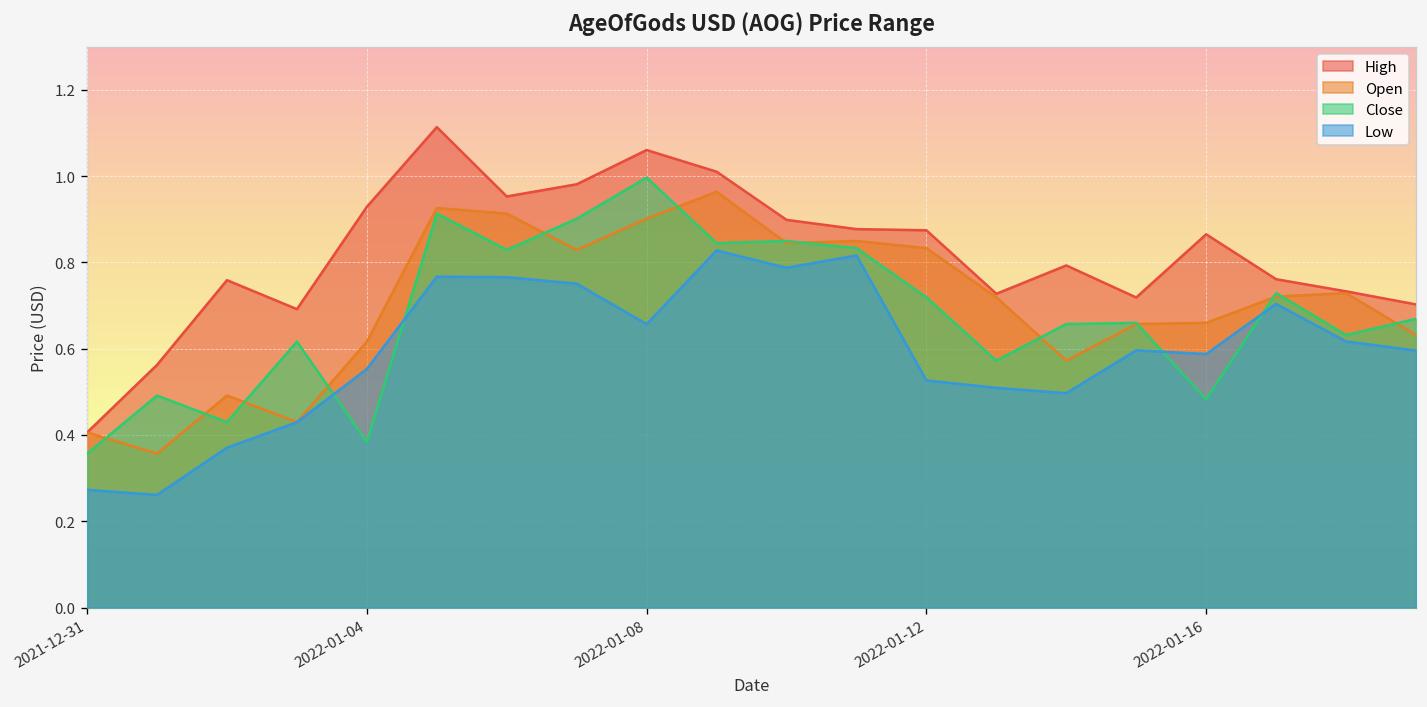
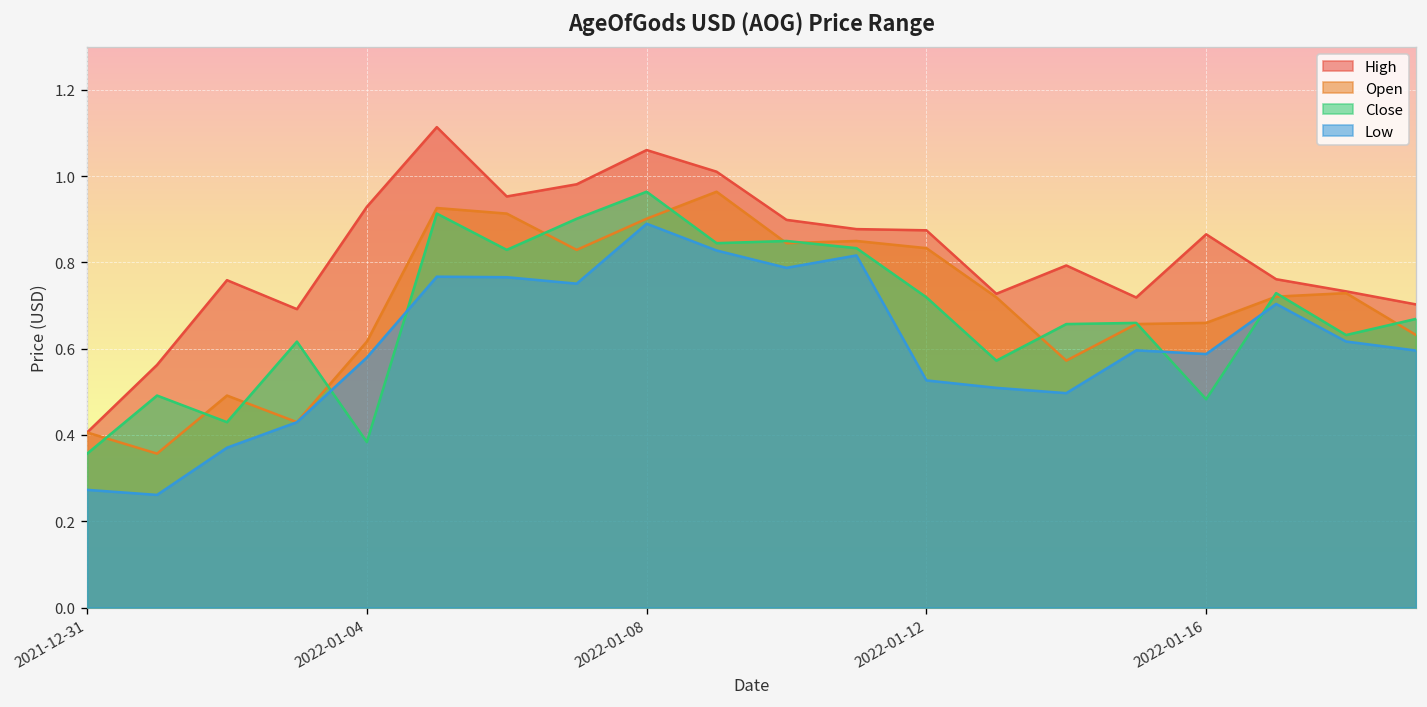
  {
    "Close": {
      "2021-12-31": 0.36,
      "2022-01-04": 0.38,
-     "2022-01-08": 1.00,
+     "2022-01-08": 0.96,
      "2022-01-12": 0.72,
      "2022-01-16": 0.48
    },
    "Low": {
      "2021-12-31": 0.27,
-     "2022-01-04": 0.55,
-     "2022-01-08": 0.66,
+     "2022-01-04": 0.58,
+     "2022-01-08": 0.89,
      "2022-01-12": 0.53,
      "2022-01-16": 0.59
    }
  }
